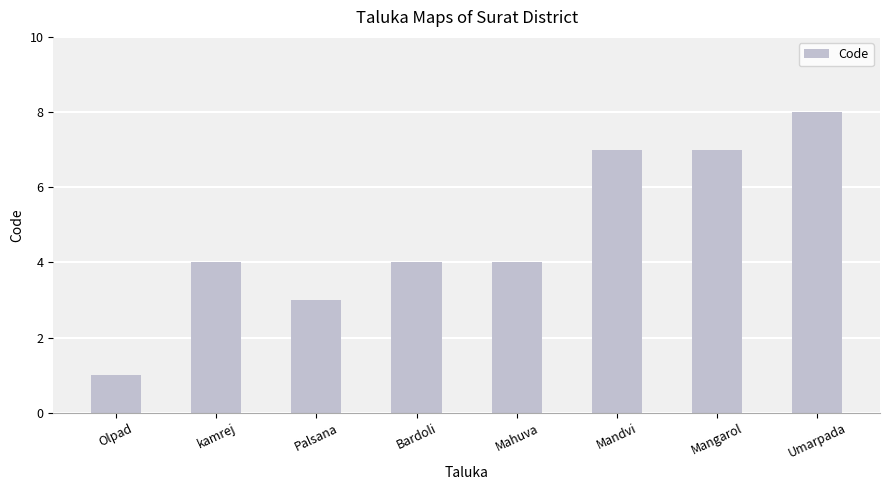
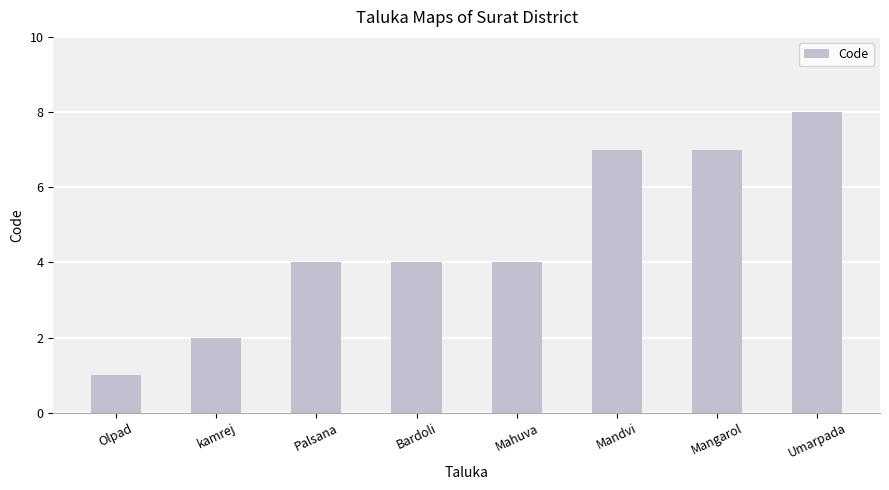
  {
    "Olpad": 1,
-   "kamrej": 4,
-   "Palsana": 3,
+   "kamrej": 2,
+   "Palsana": 4,
    "Bardoli": 4,
    "Mahuva": 4,
    "Mandvi": 7,
    "Mangarol": 7,
    "Umarpada": 8
  }
